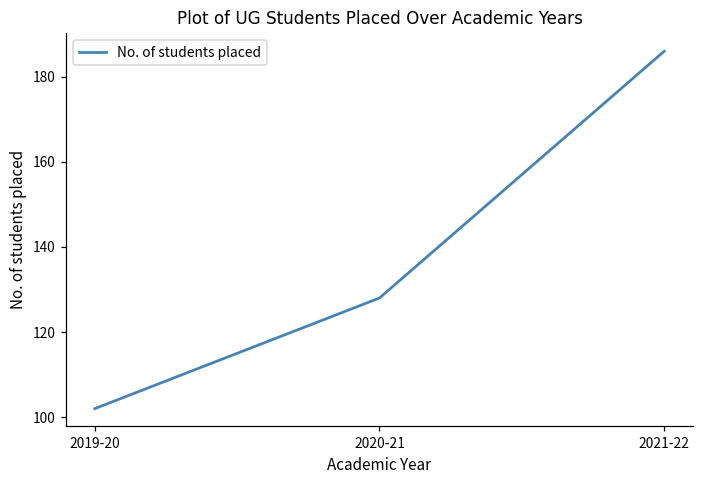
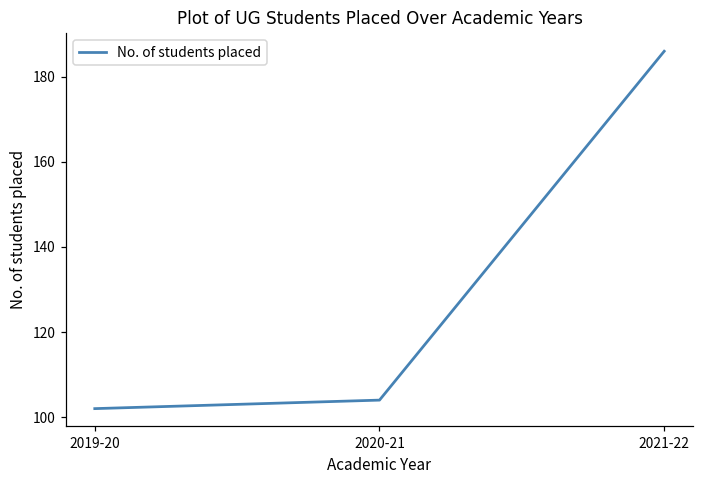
  {
    "2019-20": 102,
-   "2020-21": 128,
+   "2020-21": 104,
    "2021-22": 186
  }
